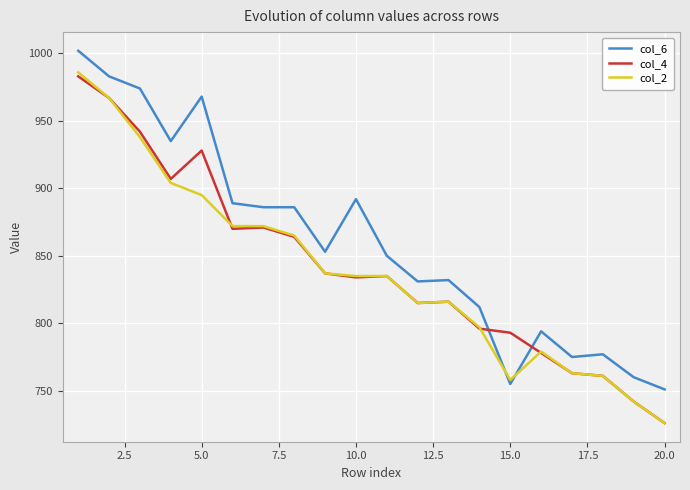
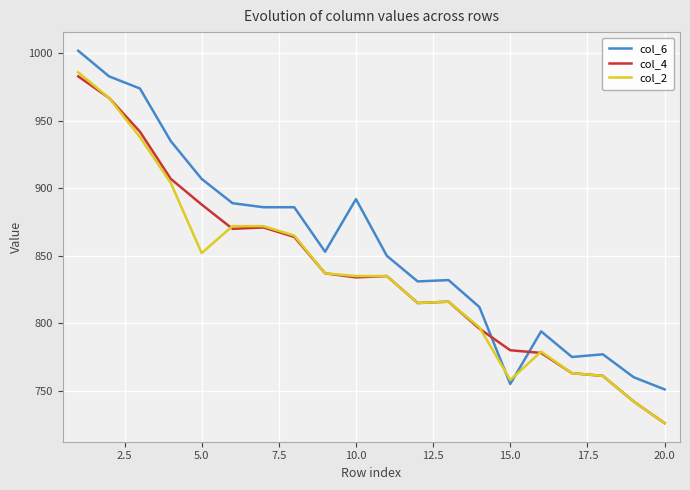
  {
    "col_6": {
-     "5.0": 968,
+     "5.0": 907,
      "10.0": 892,
      "15.0": 755,
      "20.0": 751
    },
    "col_4": {
-     "5.0": 928,
-     "15.0": 793
+     "5.0": 888,
+     "15.0": 780
    },
    "col_2": {
-     "5.0": 895,
+     "5.0": 852,
      "15.0": 758
    }
  }
